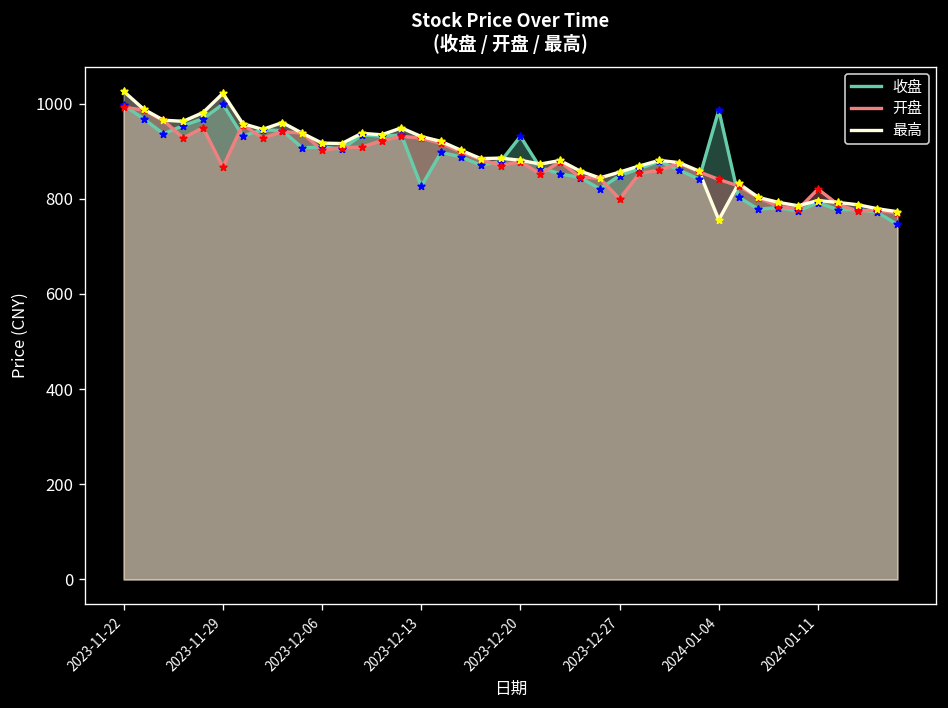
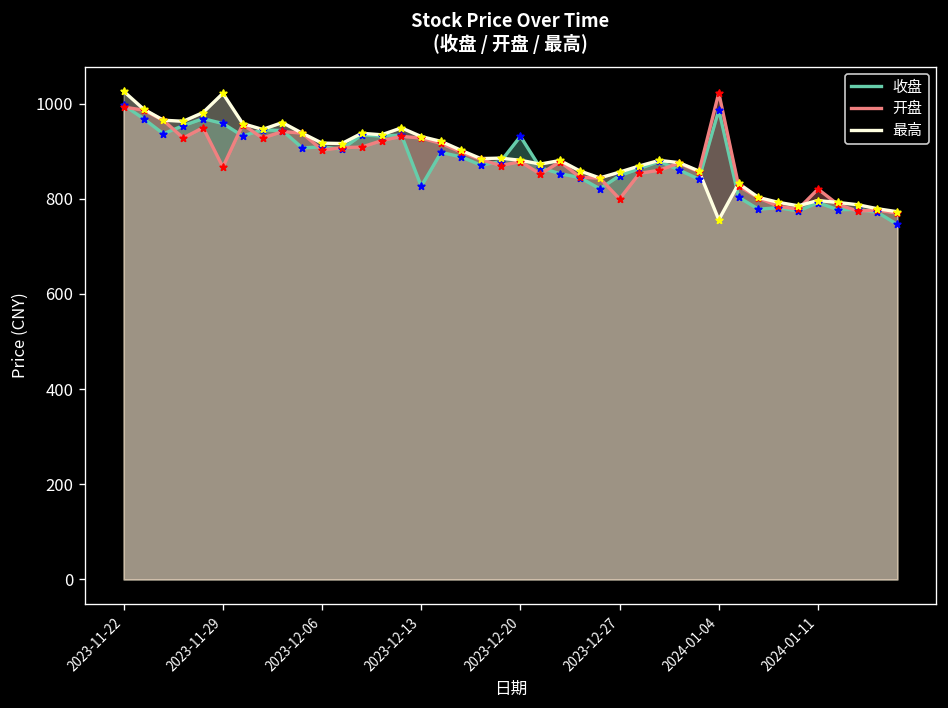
  {
    "收盘": {
-     "2023-11-29": 1000,
+     "2023-11-29": 960,
      "2023-12-06": 910,
      "2023-12-13": 830,
      "2023-12-20": 930,
      "2023-12-27": 850,
      "2024-01-04": 990
    },
    "开盘": {
      "2023-11-29": 870,
      "2023-12-06": 900,
      "2023-12-27": 800,
-     "2024-01-04": 840,
+     "2024-01-04": 1020,
      "2024-01-11": 820
    },
    "最高": {
      "2023-11-22": 1030,
      "2023-11-29": 1020,
      "2023-12-06": 920,
      "2023-12-27": 860,
      "2024-01-04": 760
    }
  }
